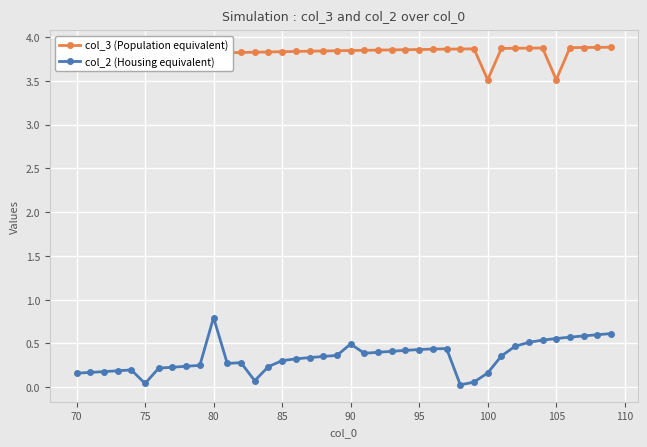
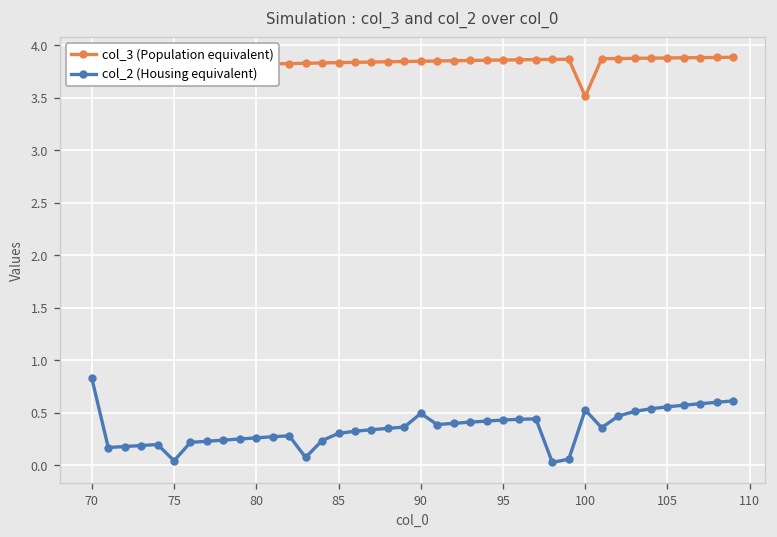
  {
    "col_3 (Population equivalent)": {
      "85": 3.8,
      "90": 3.8,
      "95": 3.9,
      "100": 3.5,
-     "105": 3.5
+     "105": 3.9
    },
    "col_2 (Housing equivalent)": {
-     "70": 0.2,
+     "70": 0.8,
      "75": 0.0,
-     "80": 0.8,
+     "80": 0.3,
      "85": 0.3,
      "90": 0.5,
      "95": 0.4,
-     "100": 0.2,
+     "100": 0.5,
      "105": 0.6
    }
  }
